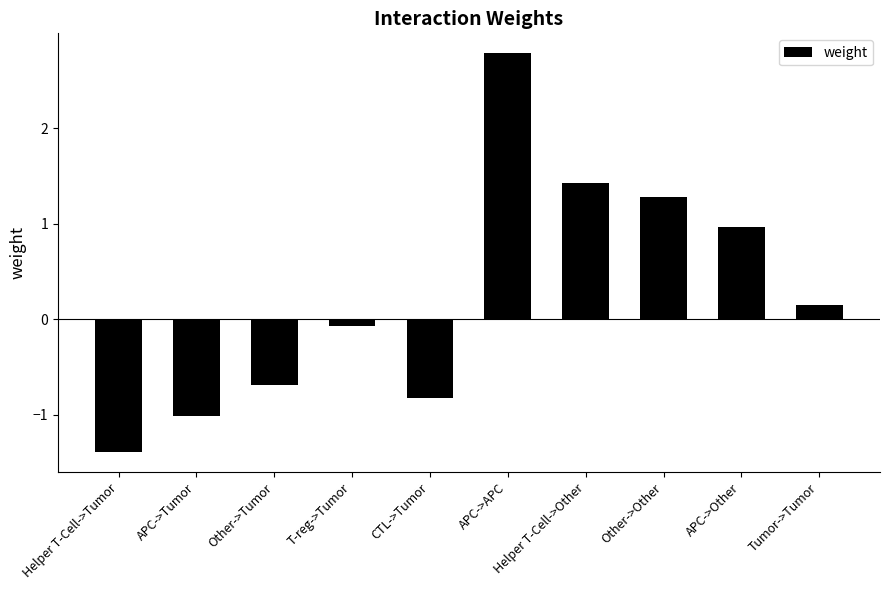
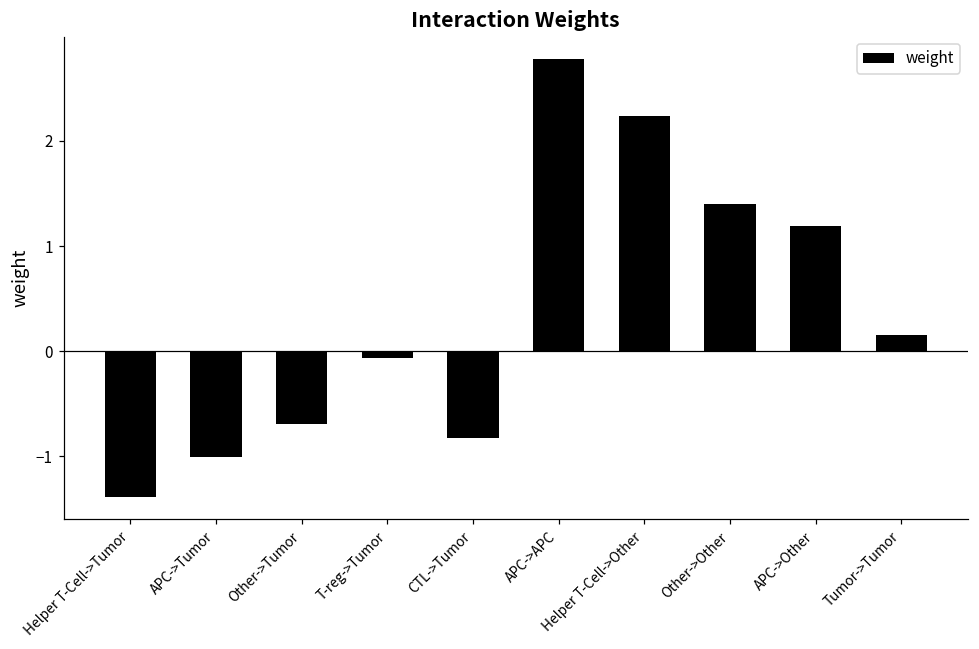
  {
    "Helper T-Cell->Tumor": -1.4,
    "APC->Tumor": -1.0,
    "Other->Tumor": -0.7,
    "T-reg->Tumor": -0.1,
    "CTL->Tumor": -0.8,
    "APC->APC": 2.8,
-   "Helper T-Cell->Other": 1.4,
-   "Other->Other": 1.3,
-   "APC->Other": 1.0,
+   "Helper T-Cell->Other": 2.2,
+   "Other->Other": 1.4,
+   "APC->Other": 1.2,
    "Tumor->Tumor": 0.2
  }
